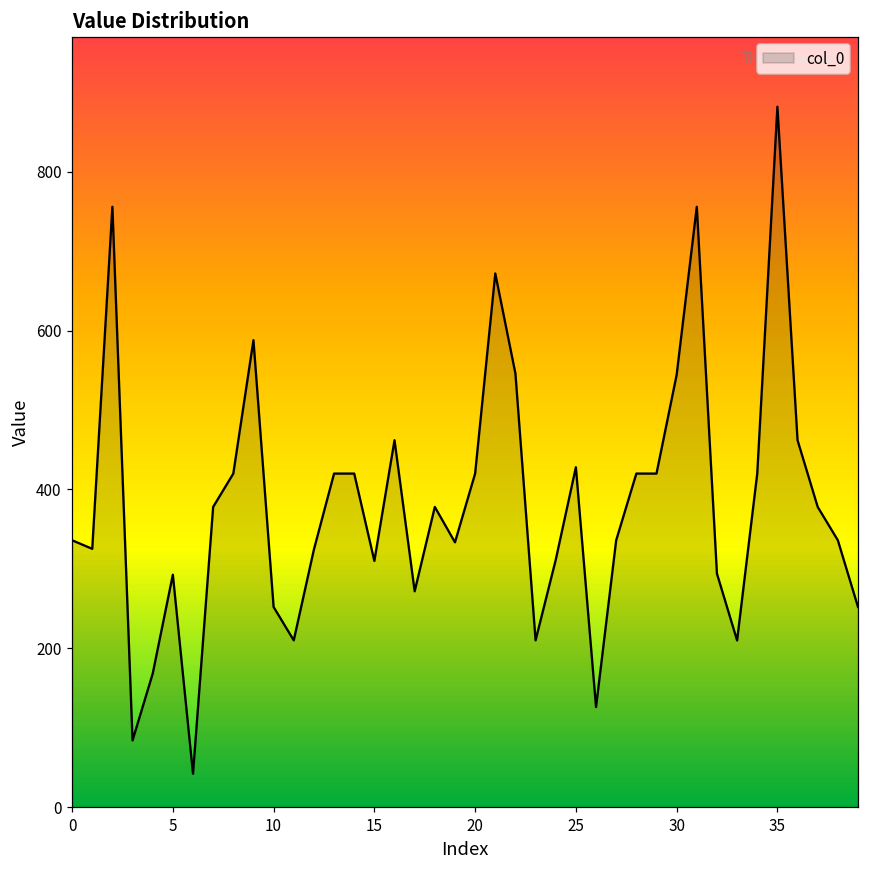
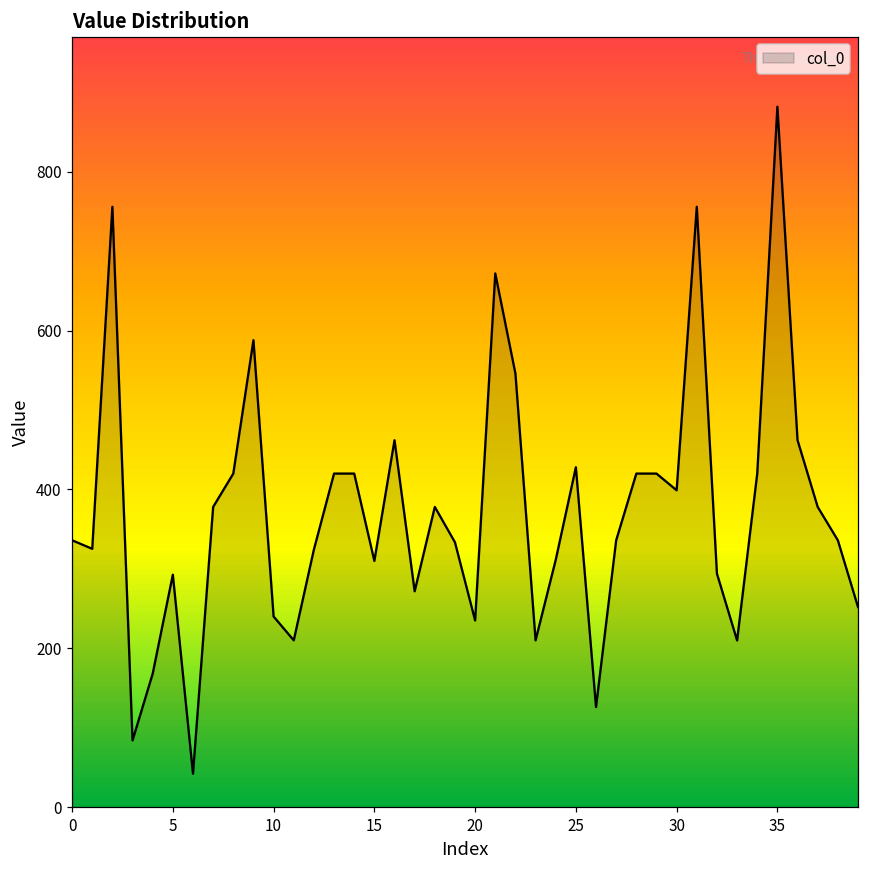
  {
    "0": 340,
    "5": 290,
-   "10": 250,
+   "10": 240,
    "15": 310,
-   "20": 420,
+   "20": 240,
    "25": 430,
-   "30": 540,
+   "30": 400,
    "35": 880
  }
